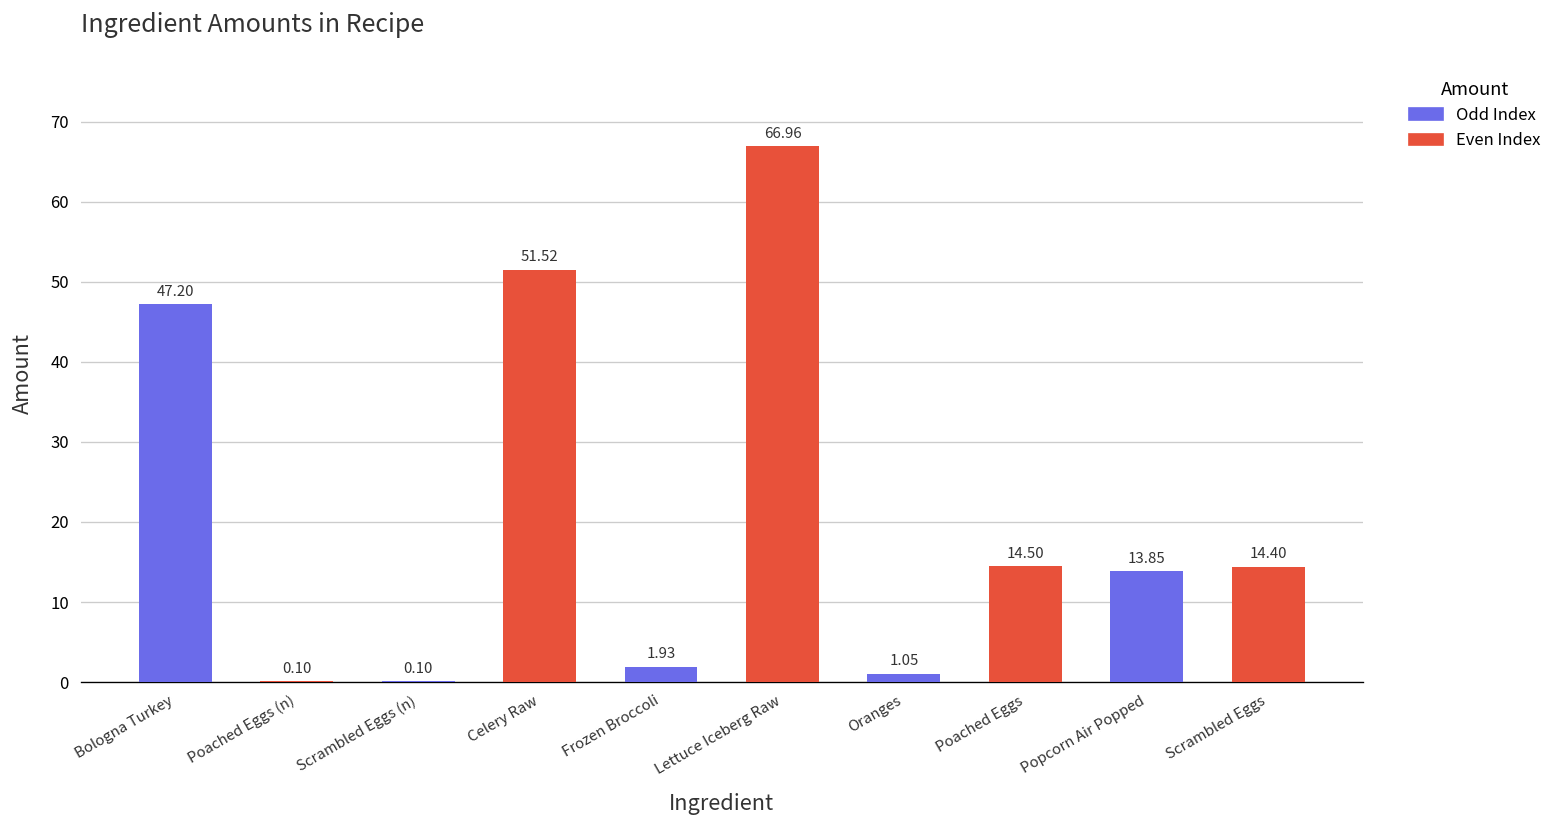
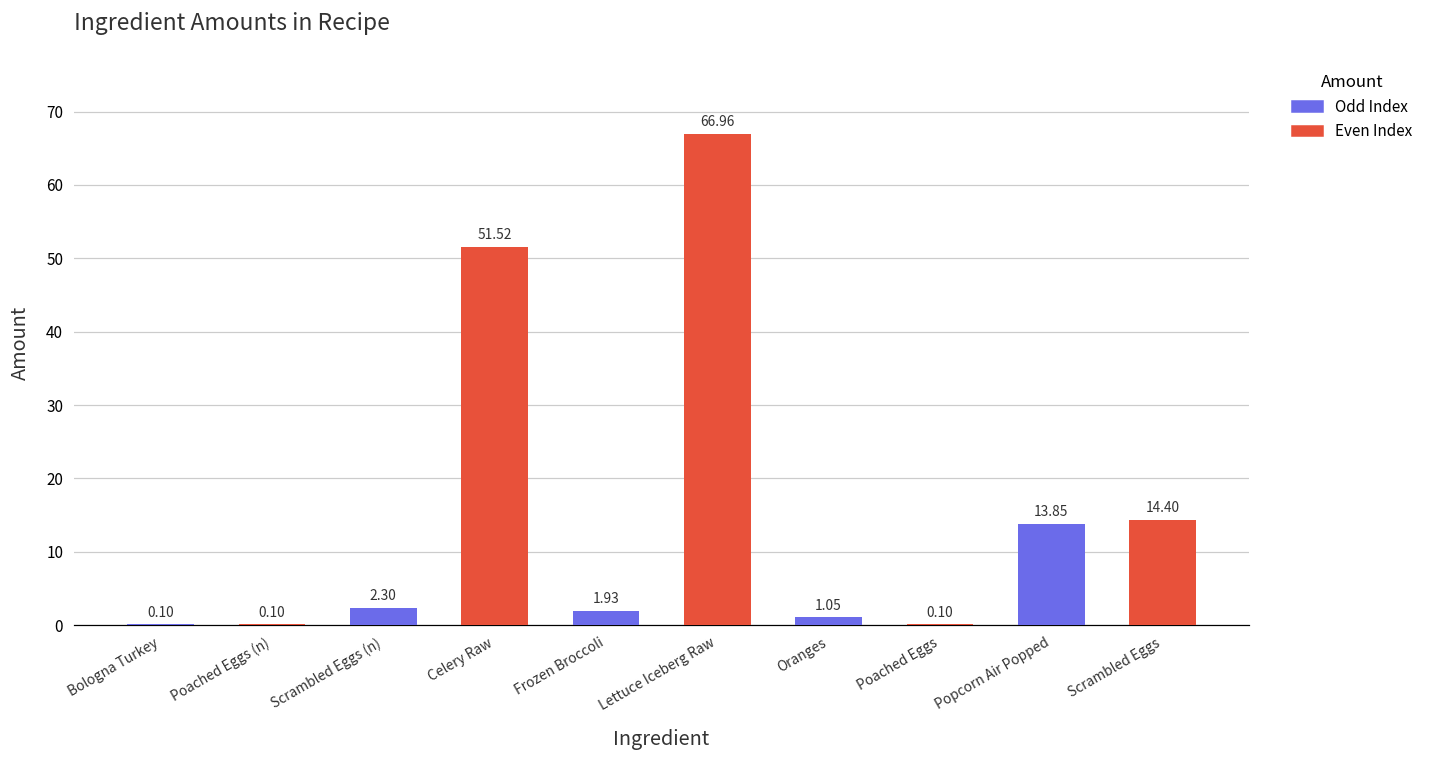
  {
-   "Bologna Turkey": 47.20,
+   "Bologna Turkey": 0.10,
    "Poached Eggs (n)": 0.10,
-   "Scrambled Eggs (n)": 0.10,
+   "Scrambled Eggs (n)": 2.30,
    "Celery Raw": 51.52,
    "Frozen Broccoli": 1.93,
    "Lettuce Iceberg Raw": 66.96,
    "Oranges": 1.05,
-   "Poached Eggs": 14.50,
+   "Poached Eggs": 0.10,
    "Popcorn Air Popped": 13.85,
    "Scrambled Eggs": 14.40
  }
